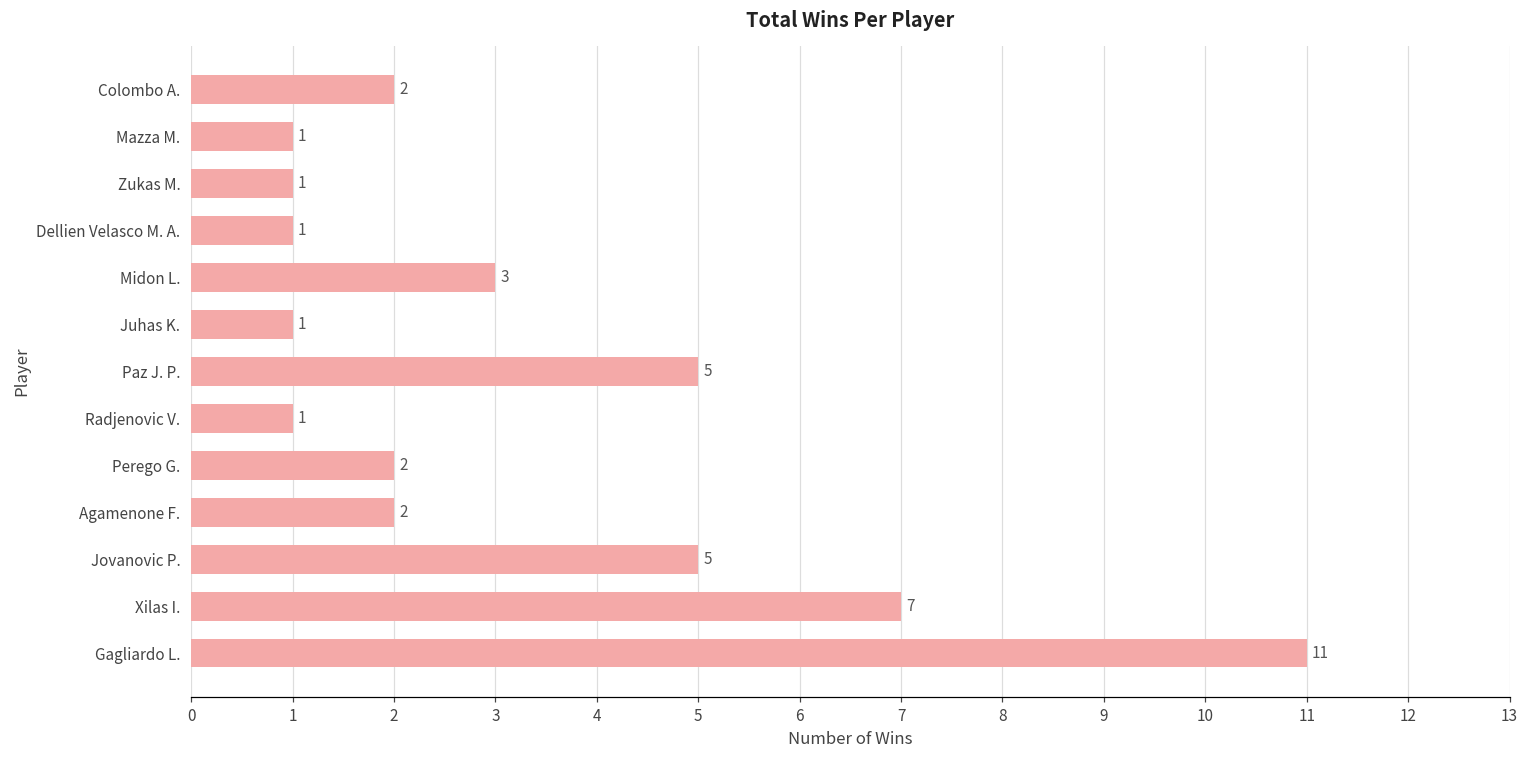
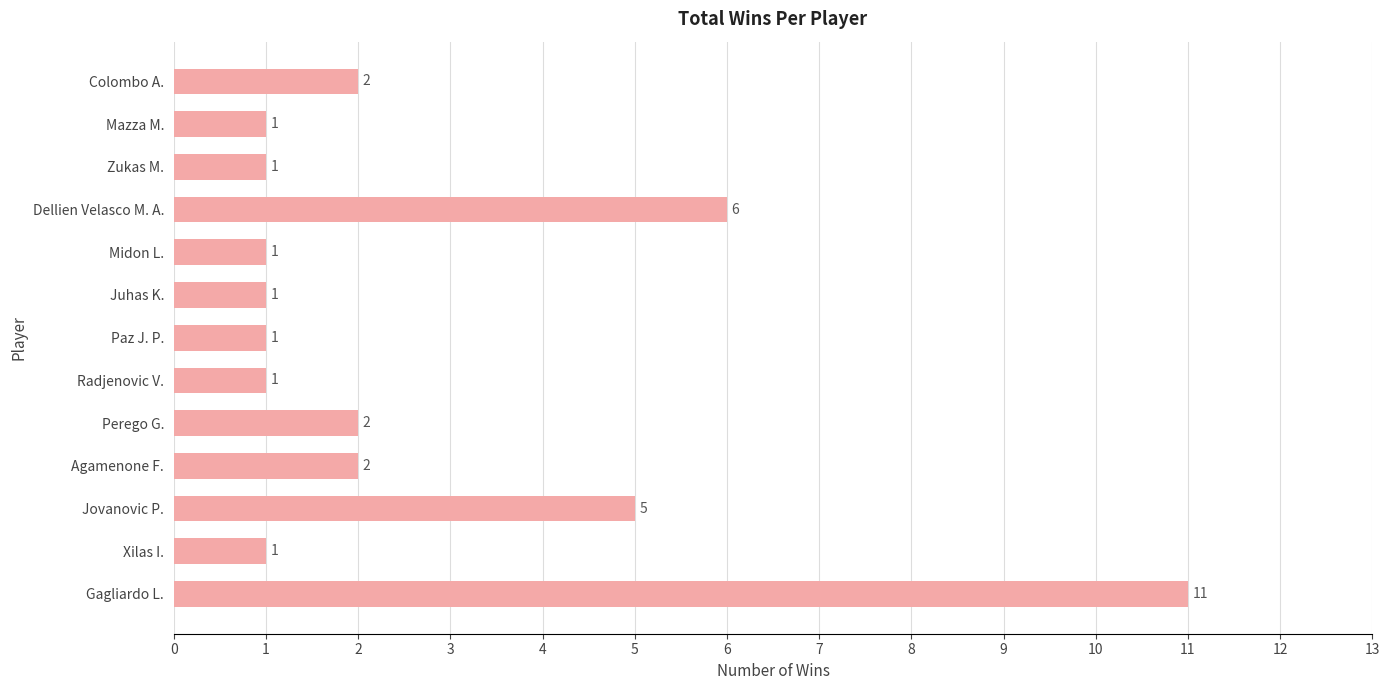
  {
    "Colombo A.": 2,
    "Mazza M.": 1,
    "Zukas M.": 1,
-   "Dellien Velasco M. A.": 1,
-   "Midon L.": 3,
+   "Dellien Velasco M. A.": 6,
+   "Midon L.": 1,
    "Juhas K.": 1,
-   "Paz J. P.": 5,
+   "Paz J. P.": 1,
    "Radjenovic V.": 1,
    "Perego G.": 2,
    "Agamenone F.": 2,
    "Jovanovic P.": 5,
-   "Xilas I.": 7,
+   "Xilas I.": 1,
    "Gagliardo L.": 11
  }
